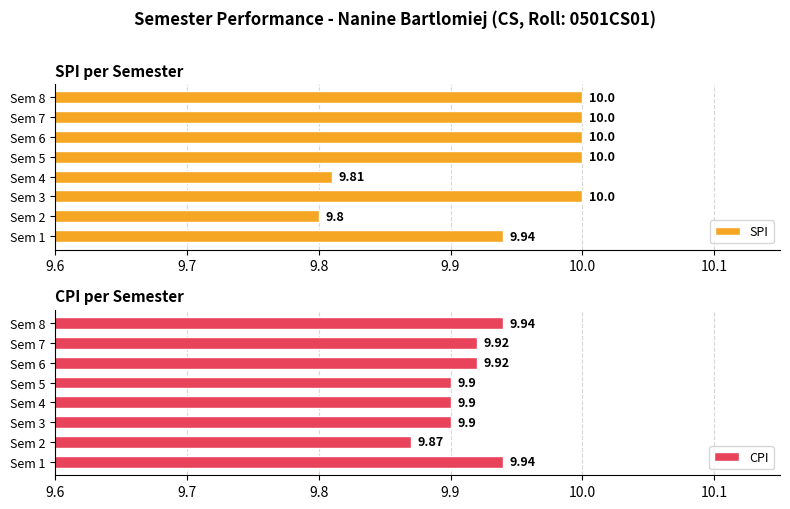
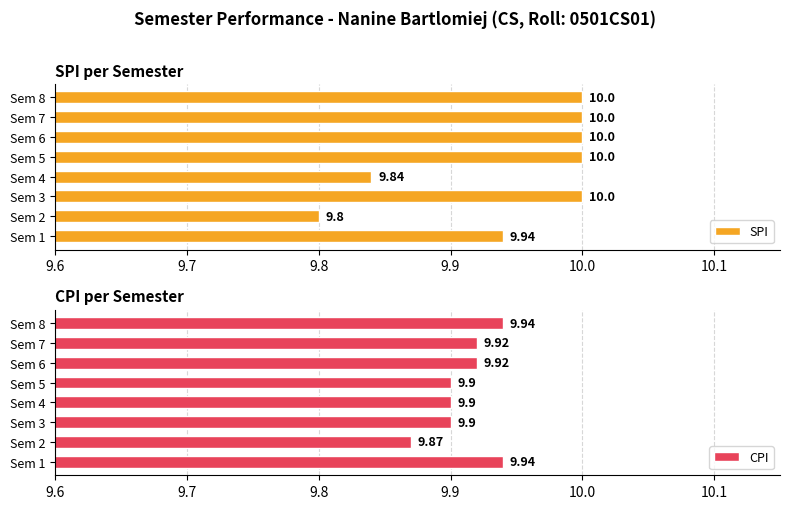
  {
    "SPI per Semester": {
      "Sem 8": 10.0,
      "Sem 7": 10.0,
      "Sem 6": 10.0,
      "Sem 5": 10.0,
-     "Sem 4": 9.81,
+     "Sem 4": 9.84,
      "Sem 3": 10.0,
      "Sem 2": 9.8,
      "Sem 1": 9.94
    },
    "CPI per Semester": {
      "Sem 8": 9.94,
      "Sem 7": 9.92,
      "Sem 6": 9.92,
      "Sem 5": 9.9,
      "Sem 4": 9.9,
      "Sem 3": 9.9,
      "Sem 2": 9.87,
      "Sem 1": 9.94
    }
  }
